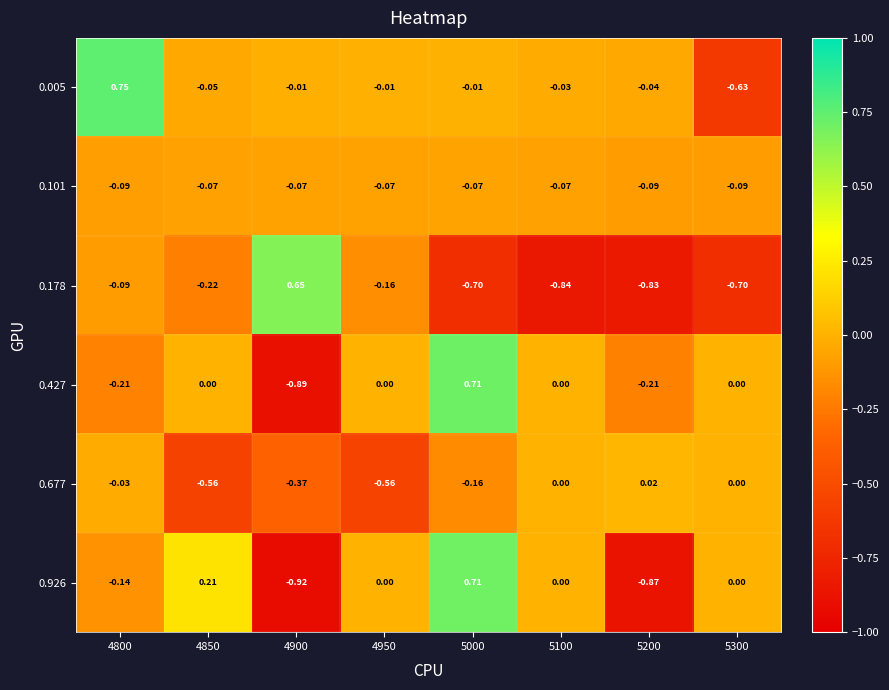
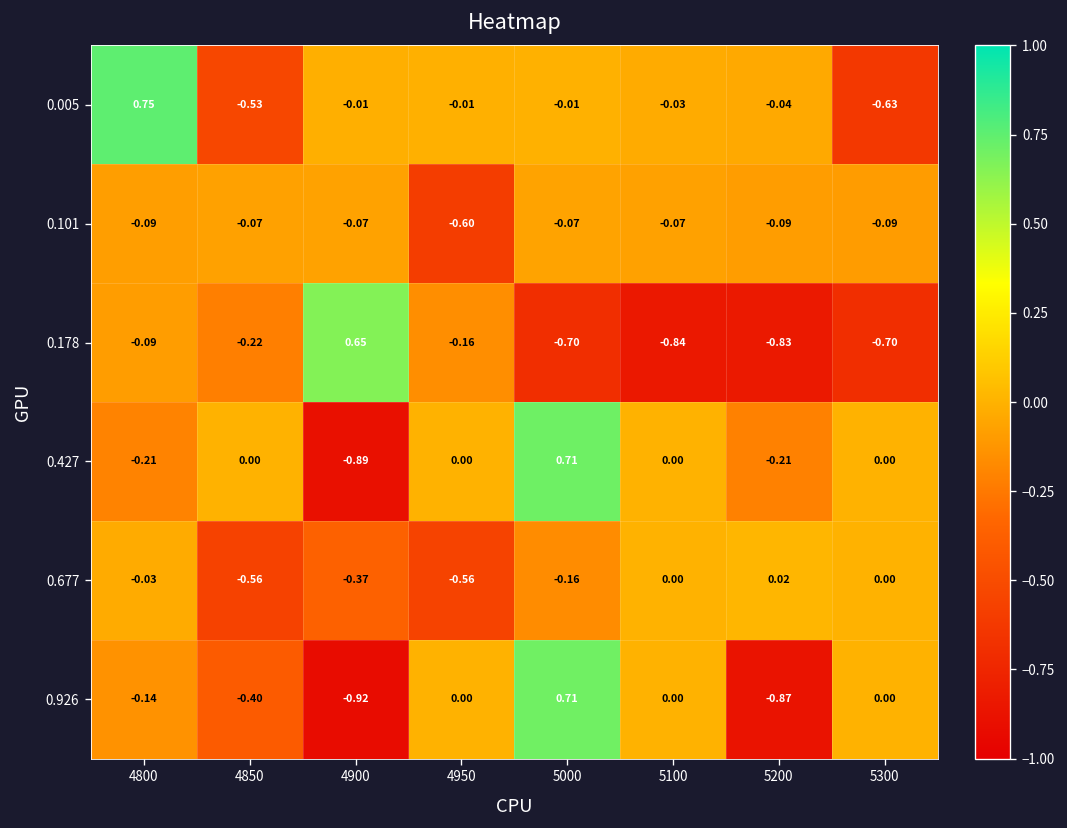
  {
    "0.005": {
      "4800": 0.75,
-     "4850": -0.05,
+     "4850": -0.53,
      "4900": -0.01,
      "4950": -0.01,
      "5000": -0.01,
      "5100": -0.03,
      "5200": -0.04,
      "5300": -0.63
    },
    "0.101": {
      "4800": -0.09,
      "4850": -0.07,
      "4900": -0.07,
-     "4950": -0.07,
+     "4950": -0.60,
      "5000": -0.07,
      "5100": -0.07,
      "5200": -0.09,
      "5300": -0.09
    },
    "0.178": {
      "4800": -0.09,
      "4850": -0.22,
      "4900": 0.65,
      "4950": -0.16,
      "5000": -0.70,
      "5100": -0.84,
      "5200": -0.83,
      "5300": -0.70
    },
    "0.427": {
      "4800": -0.21,
      "4850": 0.00,
      "4900": -0.89,
      "4950": 0.00,
      "5000": 0.71,
      "5100": 0.00,
      "5200": -0.21,
      "5300": 0.00
    },
    "0.677": {
      "4800": -0.03,
      "4850": -0.56,
      "4900": -0.37,
      "4950": -0.56,
      "5000": -0.16,
      "5100": 0.00,
      "5200": 0.02,
      "5300": 0.00
    },
    "0.926": {
      "4800": -0.14,
-     "4850": 0.21,
+     "4850": -0.40,
      "4900": -0.92,
      "4950": 0.00,
      "5000": 0.71,
      "5100": 0.00,
      "5200": -0.87,
      "5300": 0.00
    }
  }
